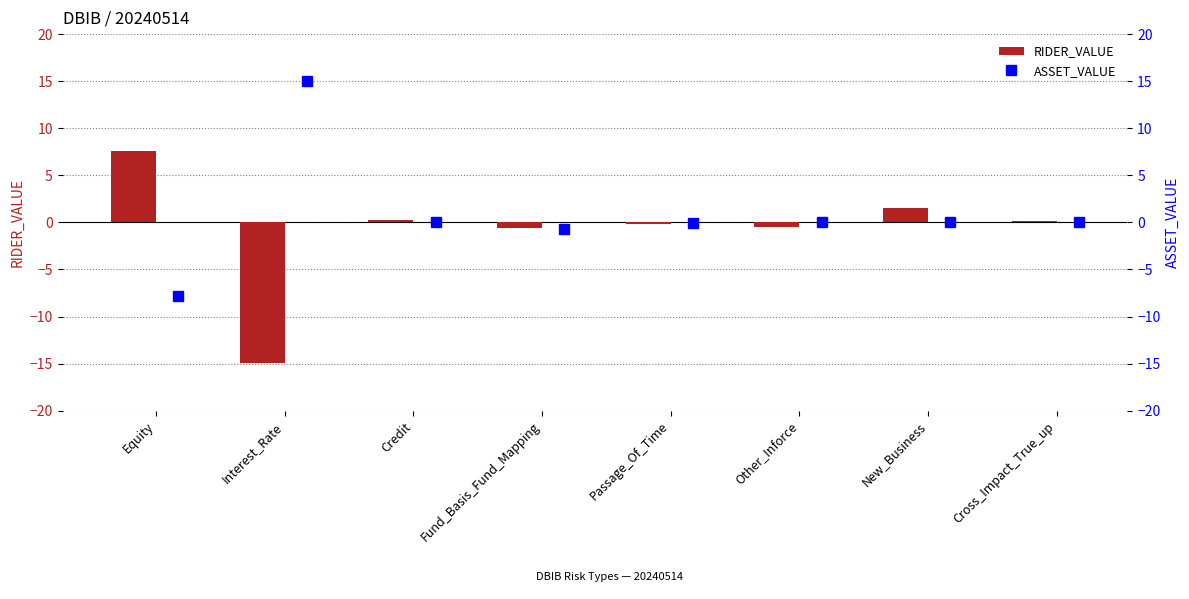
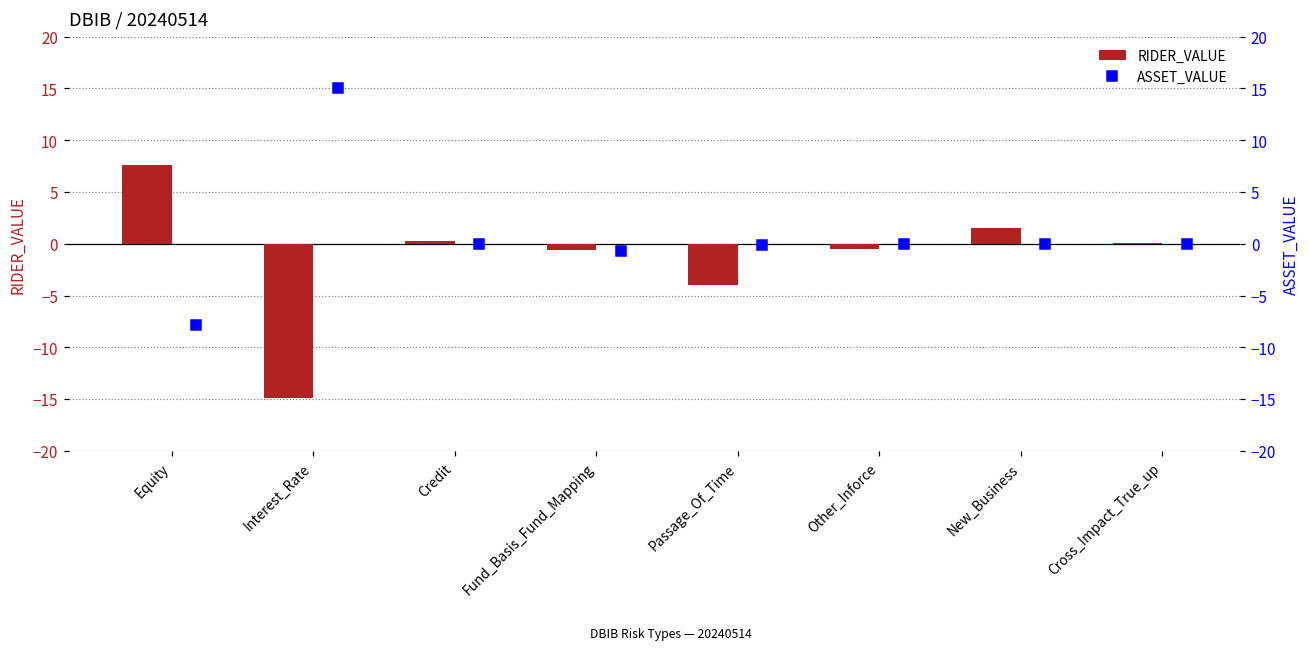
  {
    "RIDER_VALUE": {
      "Equity": 8,
      "Interest_Rate": -15,
      "Credit": 0,
      "Fund_Basis_Fund_Mapping": -1,
-     "Passage_Of_Time": 0,
+     "Passage_Of_Time": -4,
      "Other_Inforce": -1,
      "New_Business": 2
    }
  }
